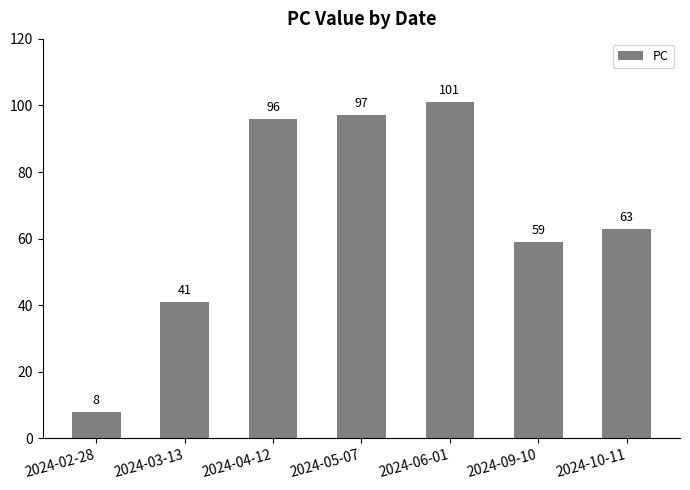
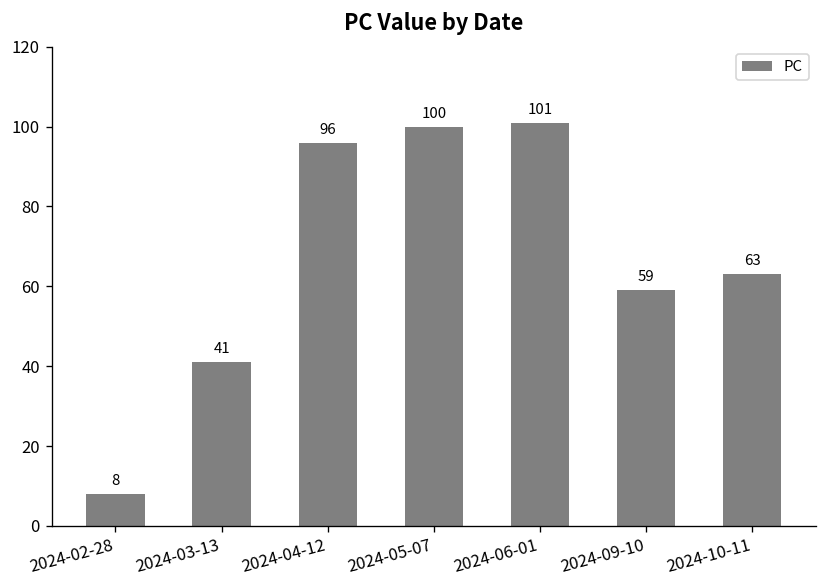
  {
    "2024-02-28": 8,
    "2024-03-13": 41,
    "2024-04-12": 96,
-   "2024-05-07": 97,
+   "2024-05-07": 100,
    "2024-06-01": 101,
    "2024-09-10": 59,
    "2024-10-11": 63
  }
